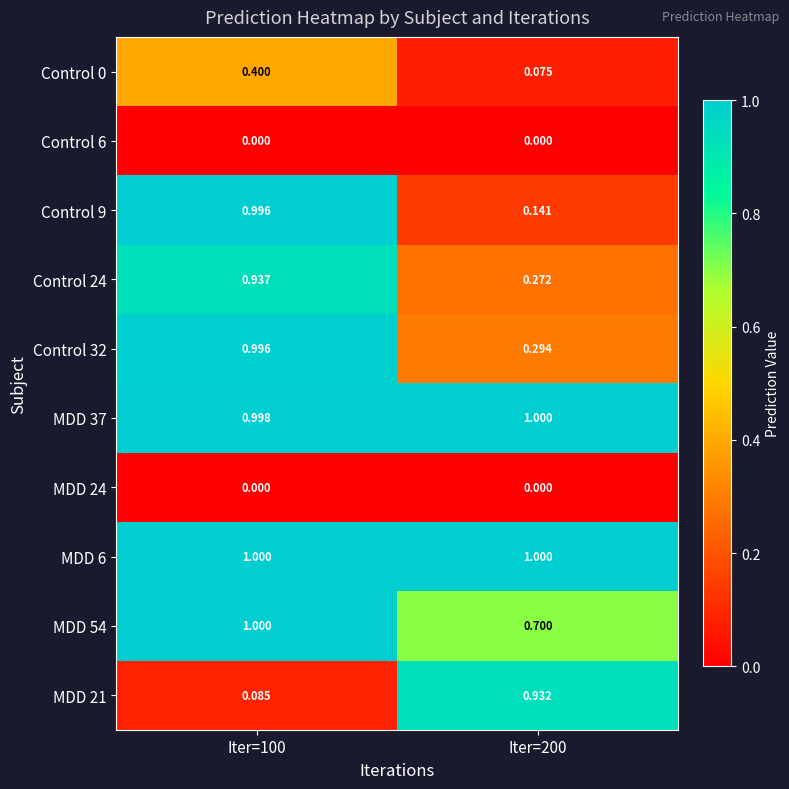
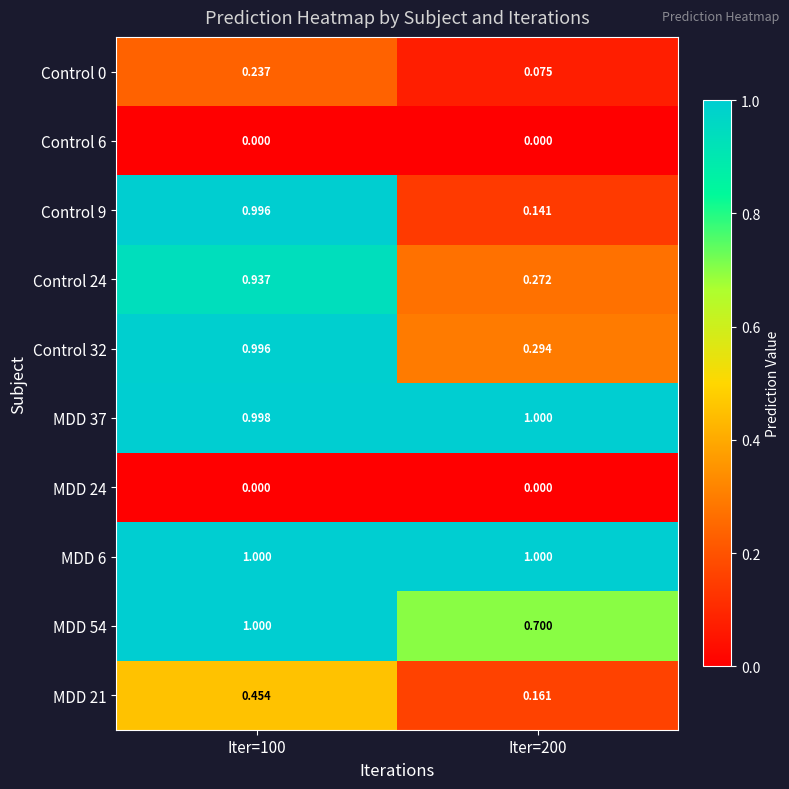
  {
    "Control 0": {
-     "Iter=100": 0.400,
+     "Iter=100": 0.237,
      "Iter=200": 0.075
    },
    "Control 6": {
      "Iter=100": 0.000,
      "Iter=200": 0.000
    },
    "Control 9": {
      "Iter=100": 0.996,
      "Iter=200": 0.141
    },
    "Control 24": {
      "Iter=100": 0.937,
      "Iter=200": 0.272
    },
    "Control 32": {
      "Iter=100": 0.996,
      "Iter=200": 0.294
    },
    "MDD 37": {
      "Iter=100": 0.998,
      "Iter=200": 1.000
    },
    "MDD 24": {
      "Iter=100": 0.000,
      "Iter=200": 0.000
    },
    "MDD 6": {
      "Iter=100": 1.000,
      "Iter=200": 1.000
    },
    "MDD 54": {
      "Iter=100": 1.000,
      "Iter=200": 0.700
    },
    "MDD 21": {
-     "Iter=100": 0.085,
-     "Iter=200": 0.932
+     "Iter=100": 0.454,
+     "Iter=200": 0.161
    }
  }
